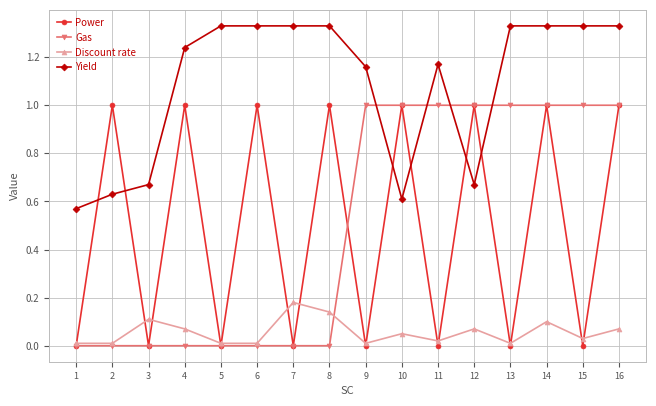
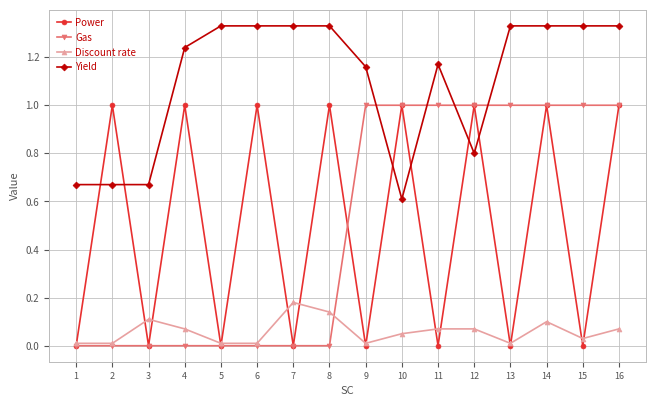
  {
    "Power": {
      "2": 1.00,
      "4": 1.00,
      "6": 1.00,
      "8": 1.00,
      "11": 0.00,
      "15": 0.00
    },
    "Gas": {
      "4": 0.00,
      "8": 0.00,
      "9": 1.00,
      "11": 1.00,
      "13": 1.00,
      "15": 1.00
    },
    "Discount rate": {
      "3": 0.11,
      "4": 0.07,
      "7": 0.18,
      "8": 0.14,
      "10": 0.05,
-     "11": 0.02,
+     "11": 0.07,
      "12": 0.07,
      "14": 0.10,
      "15": 0.03,
      "16": 0.07
    },
    "Yield": {
-     "1": 0.57,
-     "2": 0.63,
+     "1": 0.67,
+     "2": 0.67,
      "3": 0.67,
      "4": 1.24,
      "5": 1.33,
      "6": 1.33,
      "7": 1.33,
      "8": 1.33,
      "9": 1.16,
      "10": 0.61,
      "11": 1.17,
-     "12": 0.67,
+     "12": 0.80,
      "13": 1.33,
      "14": 1.33,
      "15": 1.33,
      "16": 1.33
    }
  }
